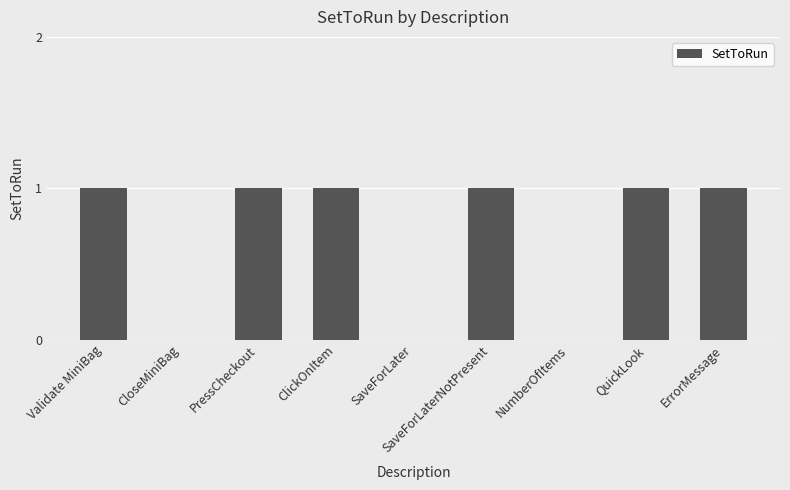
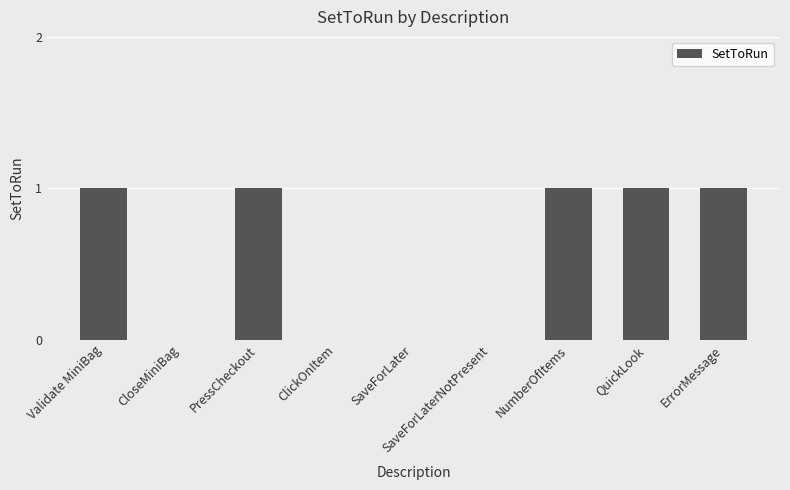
  {
    "Validate MiniBag": 1,
    "CloseMiniBag": 0,
    "PressCheckout": 1,
-   "ClickOnItem": 1,
+   "ClickOnItem": 0,
    "SaveForLater": 0,
-   "SaveForLaterNotPresent": 1,
-   "NumberOfItems": 0,
+   "SaveForLaterNotPresent": 0,
+   "NumberOfItems": 1,
    "QuickLook": 1,
    "ErrorMessage": 1
  }
